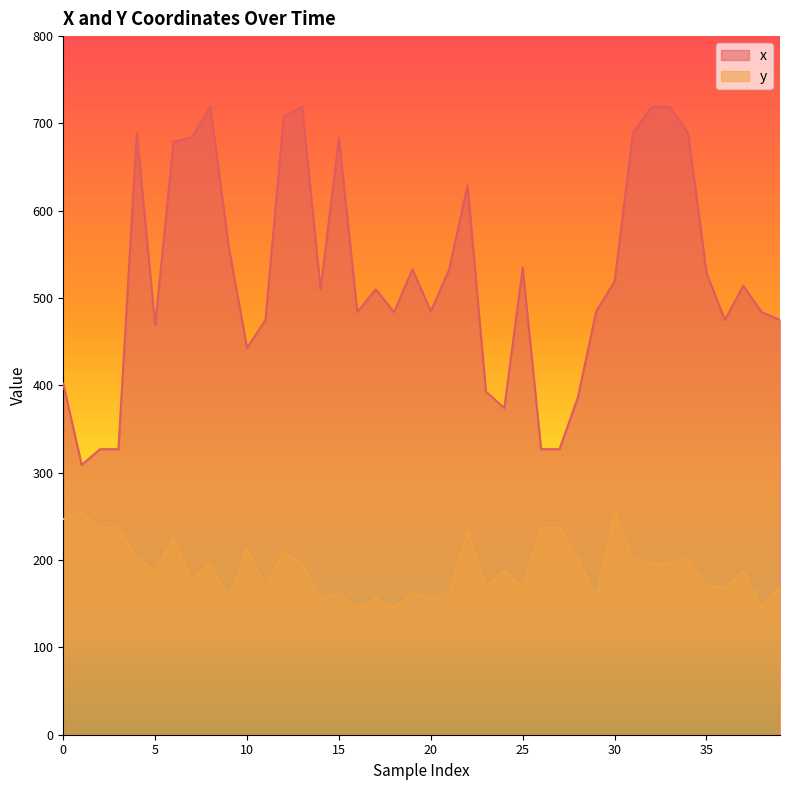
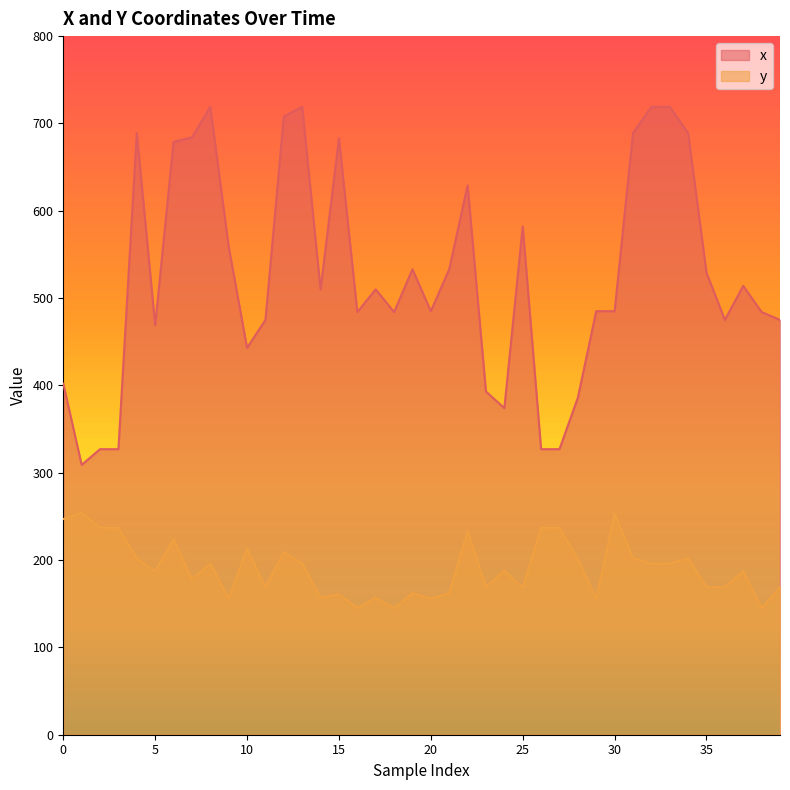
  {
    "x": {
      "0": 400,
      "5": 470,
      "10": 440,
      "15": 680,
      "20": 490,
-     "25": 540,
-     "30": 520,
+     "25": 580,
+     "30": 490,
      "35": 530
    },
    "y": {
      "0": 250,
      "5": 190,
      "10": 210,
      "15": 160,
      "20": 160,
      "25": 170,
      "30": 250,
      "35": 170
    }
  }
